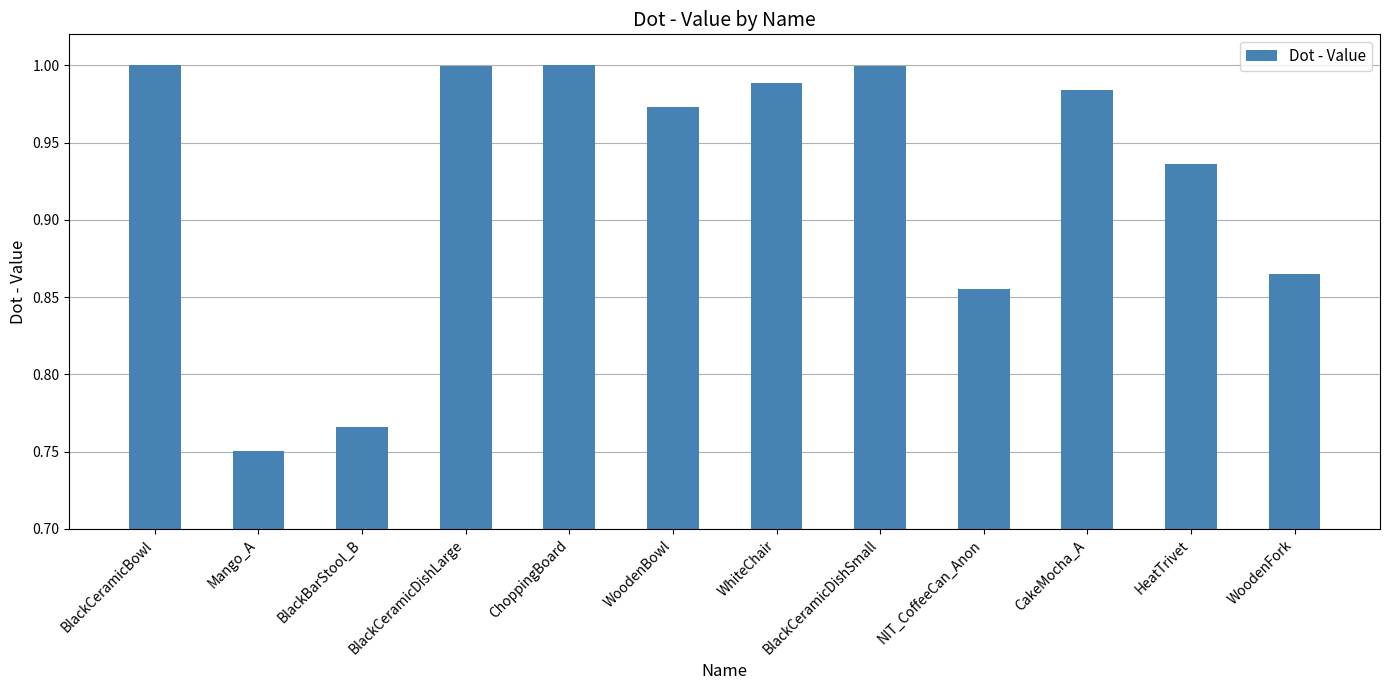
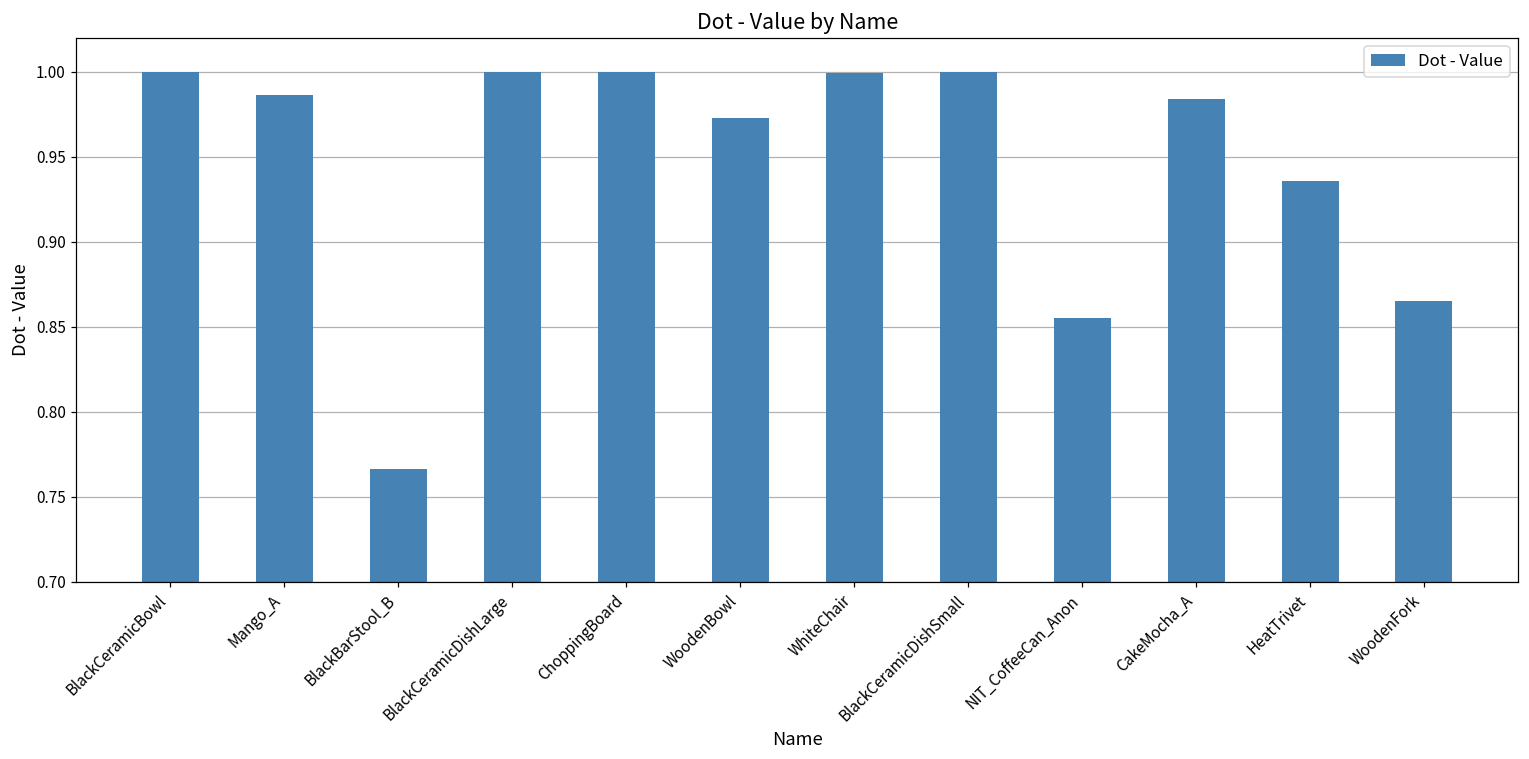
  {
    "BlackCeramicBowl": 1.000,
-   "Mango_A": 0.751,
+   "Mango_A": 0.986,
    "BlackBarStool_B": 0.766,
    "BlackCeramicDishLarge": 1.000,
    "ChoppingBoard": 1.000,
    "WoodenBowl": 0.973,
-   "WhiteChair": 0.989,
+   "WhiteChair": 0.999,
    "BlackCeramicDishSmall": 1.000,
    "NIT_CoffeeCan_Anon": 0.855,
    "CakeMocha_A": 0.984,
    "HeatTrivet": 0.936,
    "WoodenFork": 0.865
  }
